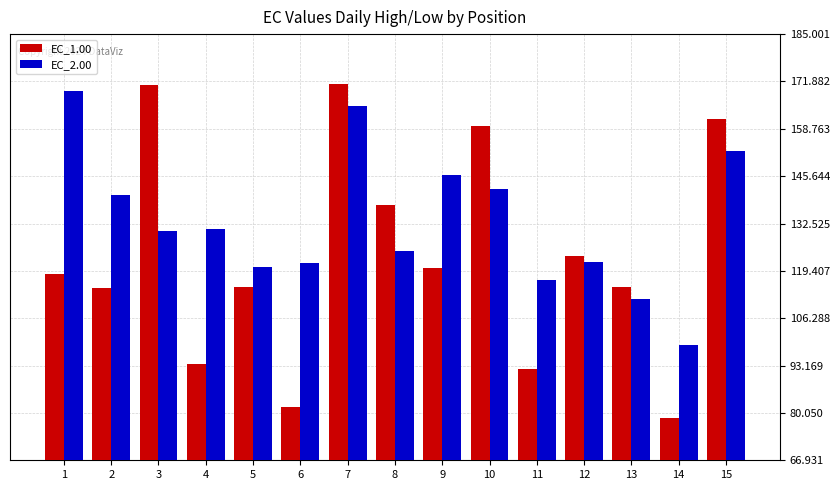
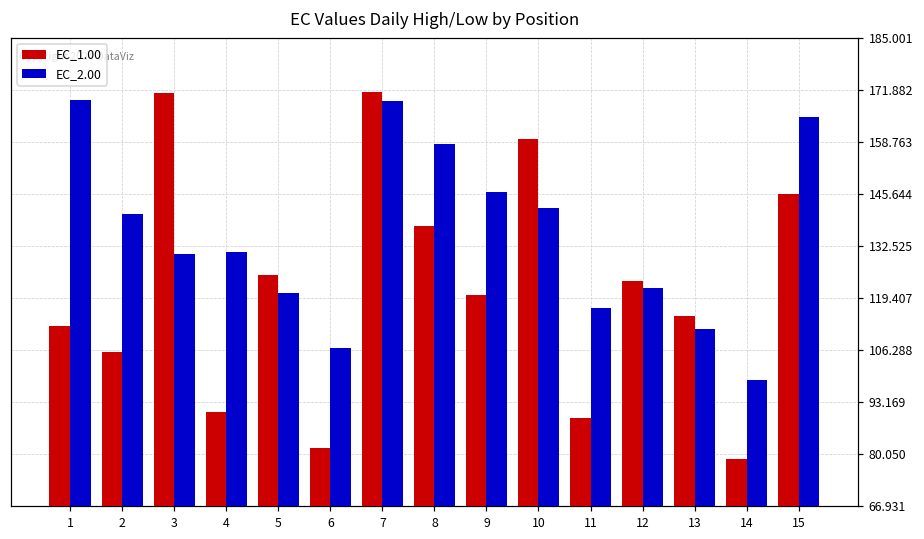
  {
    "EC_1.00": {
-     "1": 118,
-     "2": 115,
+     "1": 112,
+     "2": 106,
      "3": 171,
-     "4": 94,
-     "5": 115,
+     "4": 91,
+     "5": 125,
      "6": 82,
      "7": 171,
      "8": 138,
      "9": 120,
      "10": 159,
-     "11": 92,
+     "11": 89,
      "12": 124,
      "13": 115,
      "14": 79,
-     "15": 161
+     "15": 146
    },
    "EC_2.00": {
      "1": 169,
      "2": 140,
      "3": 131,
      "4": 131,
      "5": 121,
-     "6": 122,
-     "7": 165,
-     "8": 125,
+     "6": 107,
+     "7": 169,
+     "8": 158,
      "9": 146,
      "10": 142,
      "11": 117,
      "12": 122,
      "13": 112,
      "14": 99,
-     "15": 153
+     "15": 165
    }
  }
